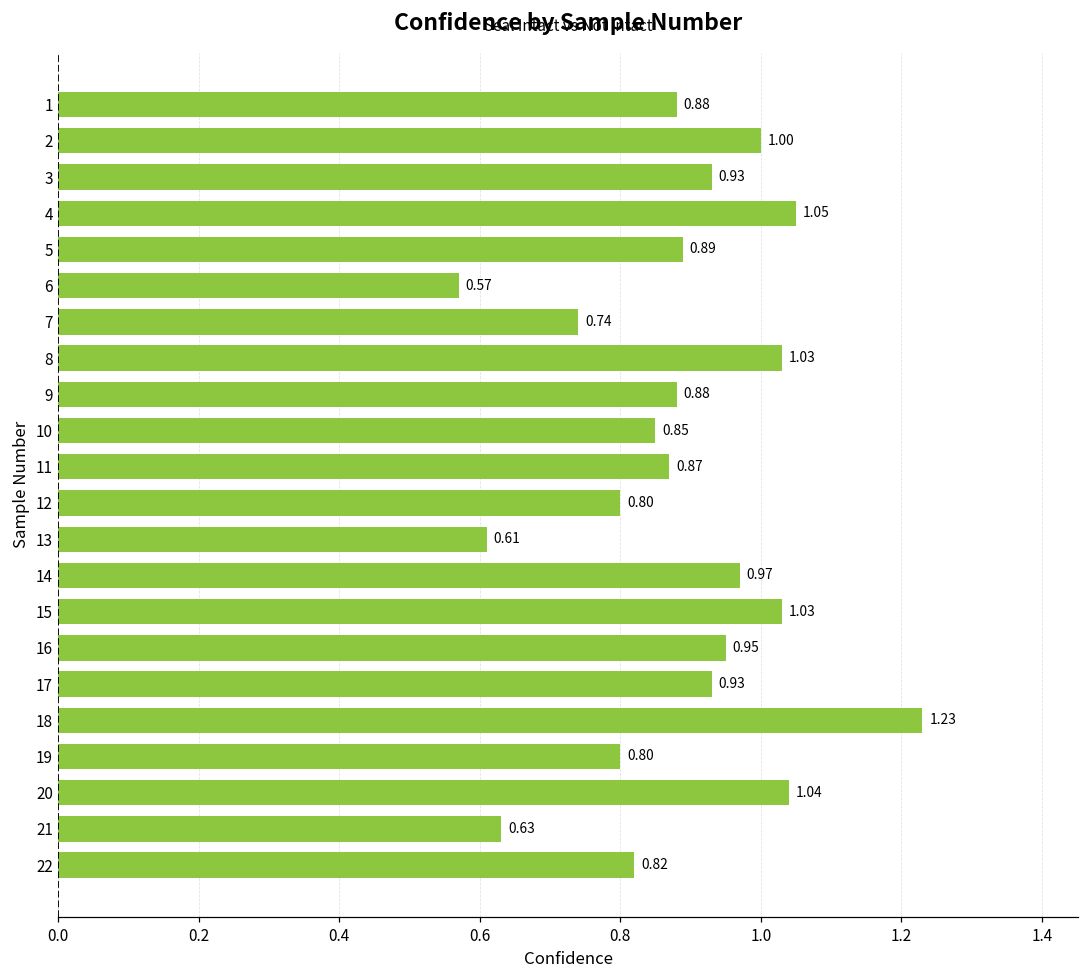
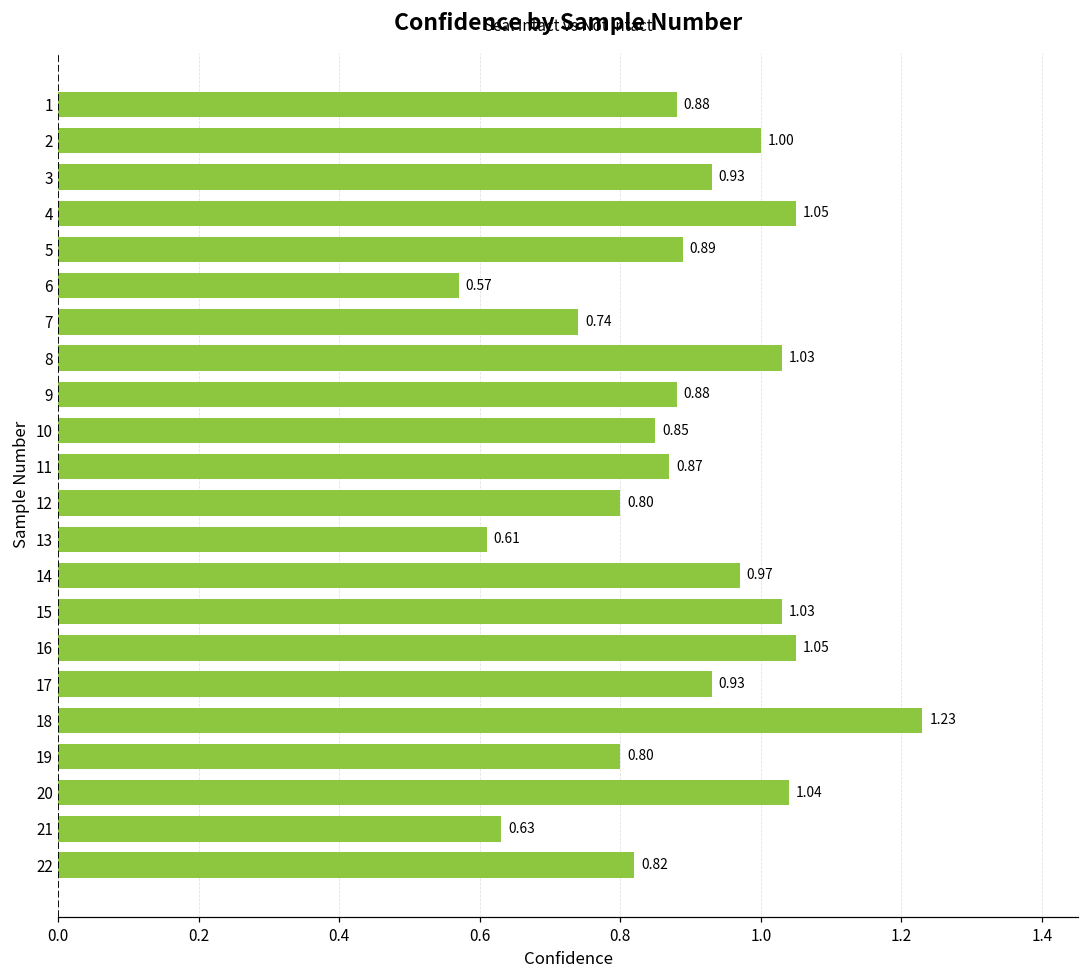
  {
    "1": 0.88,
    "2": 1.00,
    "3": 0.93,
    "4": 1.05,
    "5": 0.89,
    "6": 0.57,
    "7": 0.74,
    "8": 1.03,
    "9": 0.88,
    "10": 0.85,
    "11": 0.87,
    "12": 0.80,
    "13": 0.61,
    "14": 0.97,
    "15": 1.03,
-   "16": 0.95,
+   "16": 1.05,
    "17": 0.93,
    "18": 1.23,
    "19": 0.80,
    "20": 1.04,
    "21": 0.63,
    "22": 0.82
  }
